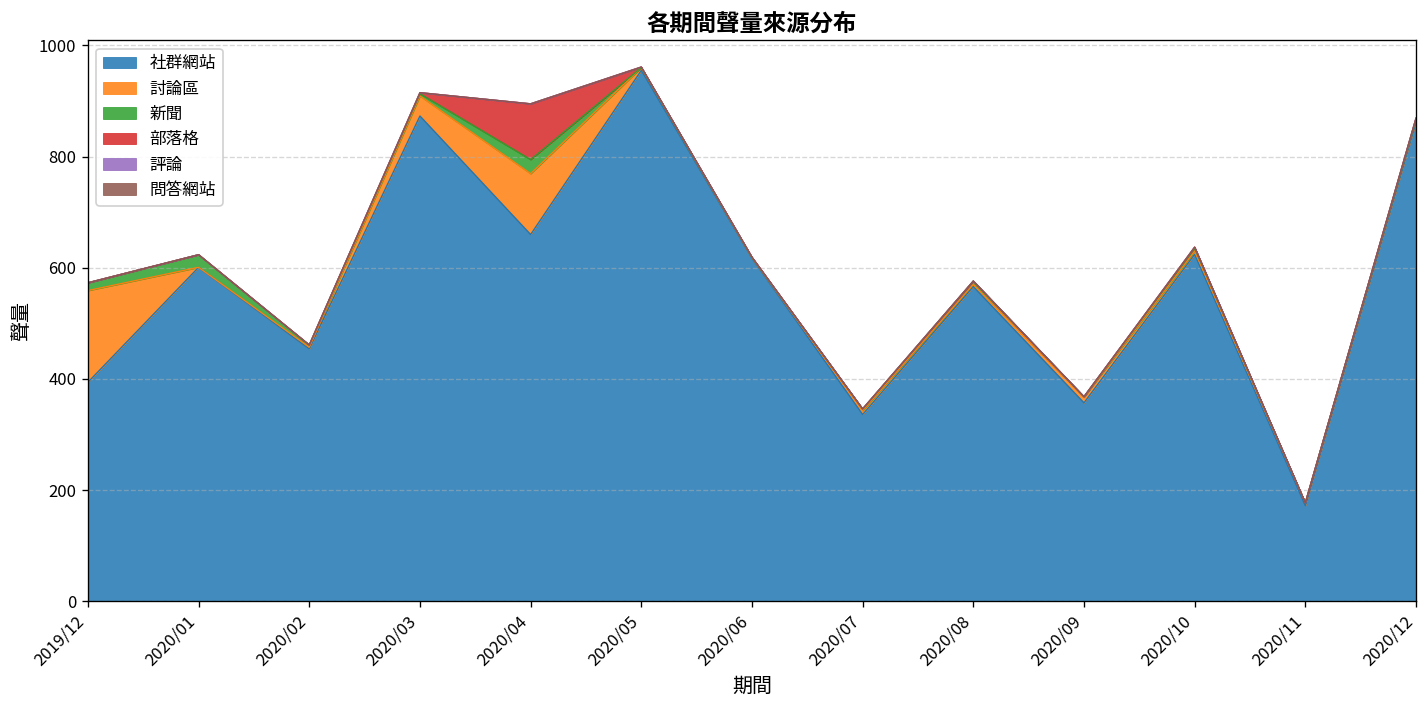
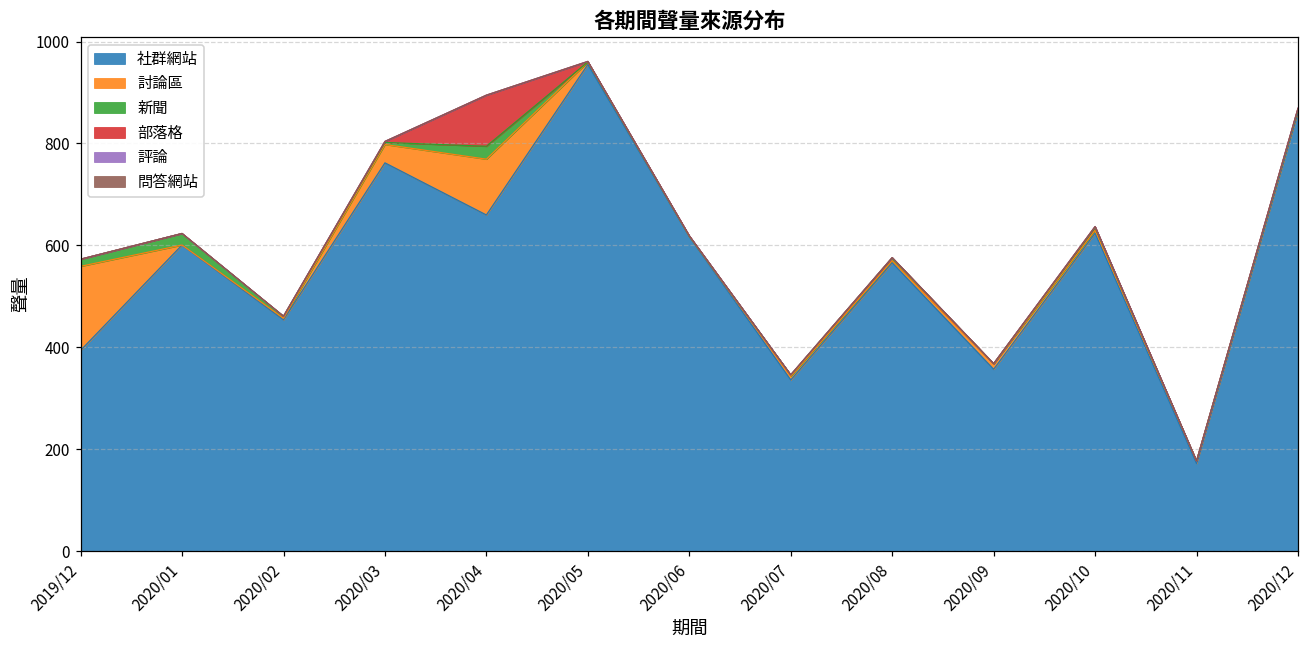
  {
    "社群網站": {
      "2019/12": 390,
-     "2020/03": 870,
+     "2020/03": 760,
      "2020/04": 660,
      "2020/07": 340,
      "2020/09": 360,
      "2020/10": 620
    },
    "討論區": {
      "2019/12": 160,
      "2020/04": 110
    },
    "新聞": {
      "2020/04": 30
    }
  }
